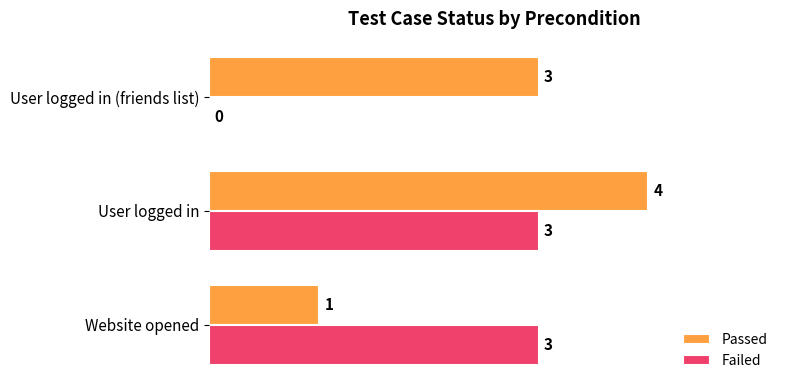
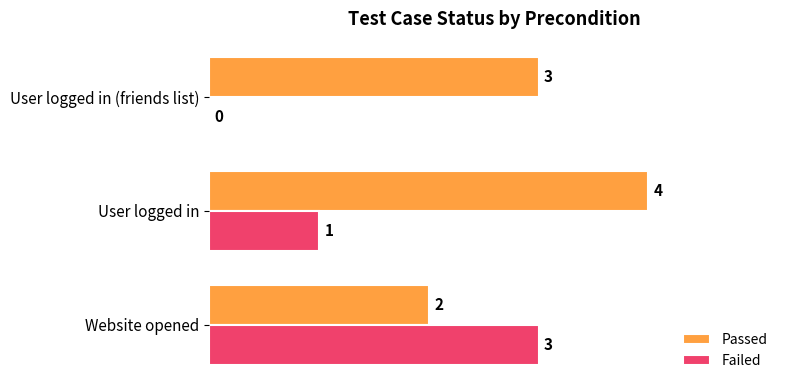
  {
    "Passed": {
      "User logged in (friends list)": 3,
      "User logged in": 4,
-     "Website opened": 1
+     "Website opened": 2
    },
    "Failed": {
      "User logged in (friends list)": 0,
-     "User logged in": 3,
+     "User logged in": 1,
      "Website opened": 3
    }
  }
